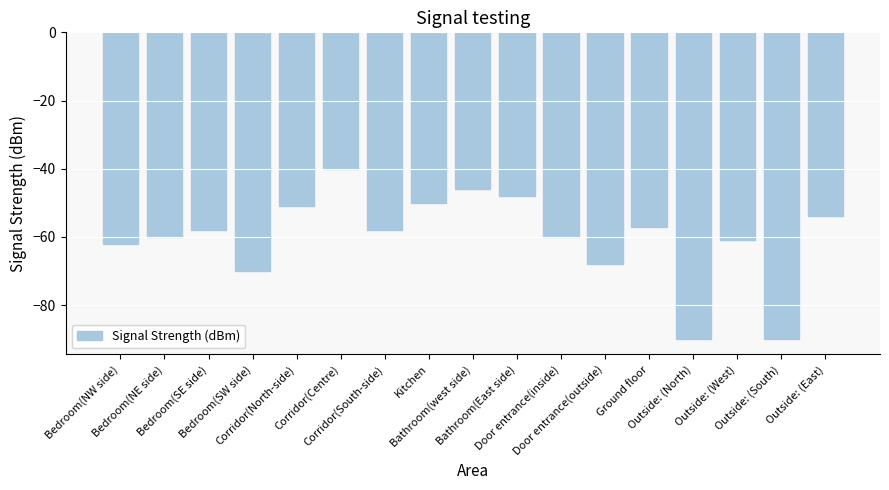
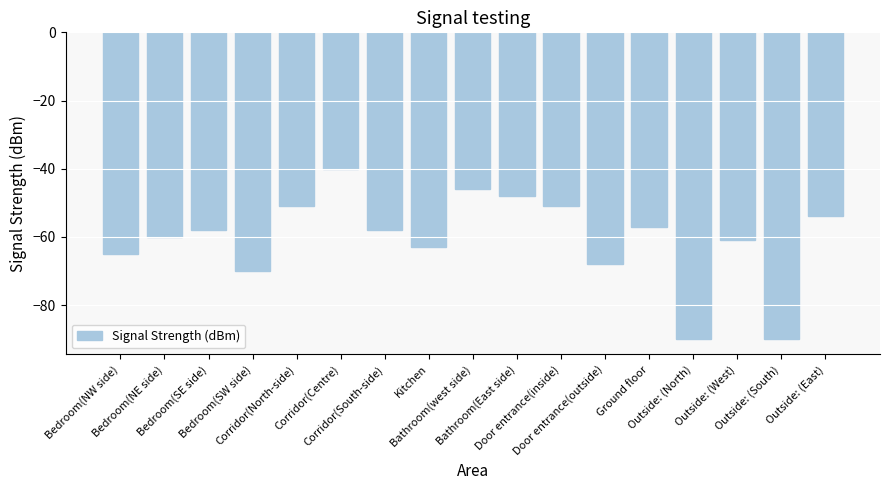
  {
-   "Bedroom(NW side)": -62,
+   "Bedroom(NW side)": -65,
    "Bedroom(NE side)": -60,
    "Bedroom(SE side)": -58,
    "Bedroom(SW side)": -70,
    "Corridor(North-side)": -51,
    "Corridor(Centre)": -40,
    "Corridor(South-side)": -58,
-   "Kitchen": -50,
+   "Kitchen": -63,
    "Bathroom(west side)": -46,
    "Bathroom(East side)": -48,
-   "Door entrance(inside)": -60,
+   "Door entrance(inside)": -51,
    "Door entrance(outside)": -68,
    "Ground floor": -57,
    "Outside: (North)": -90,
    "Outside: (West)": -61,
    "Outside: (South)": -90,
    "Outside: (East)": -54
  }
